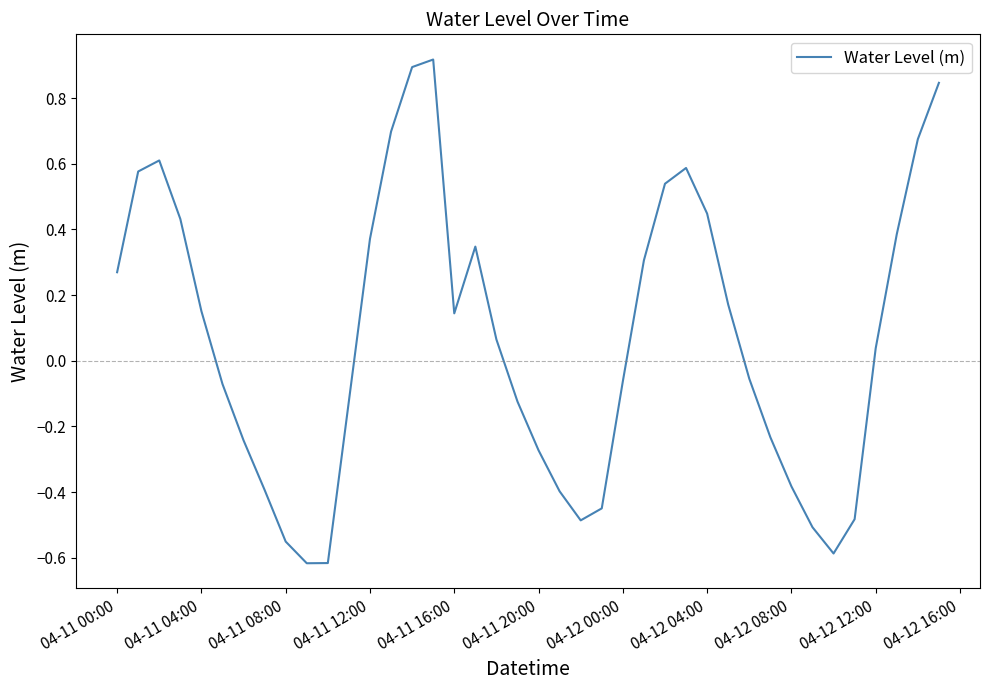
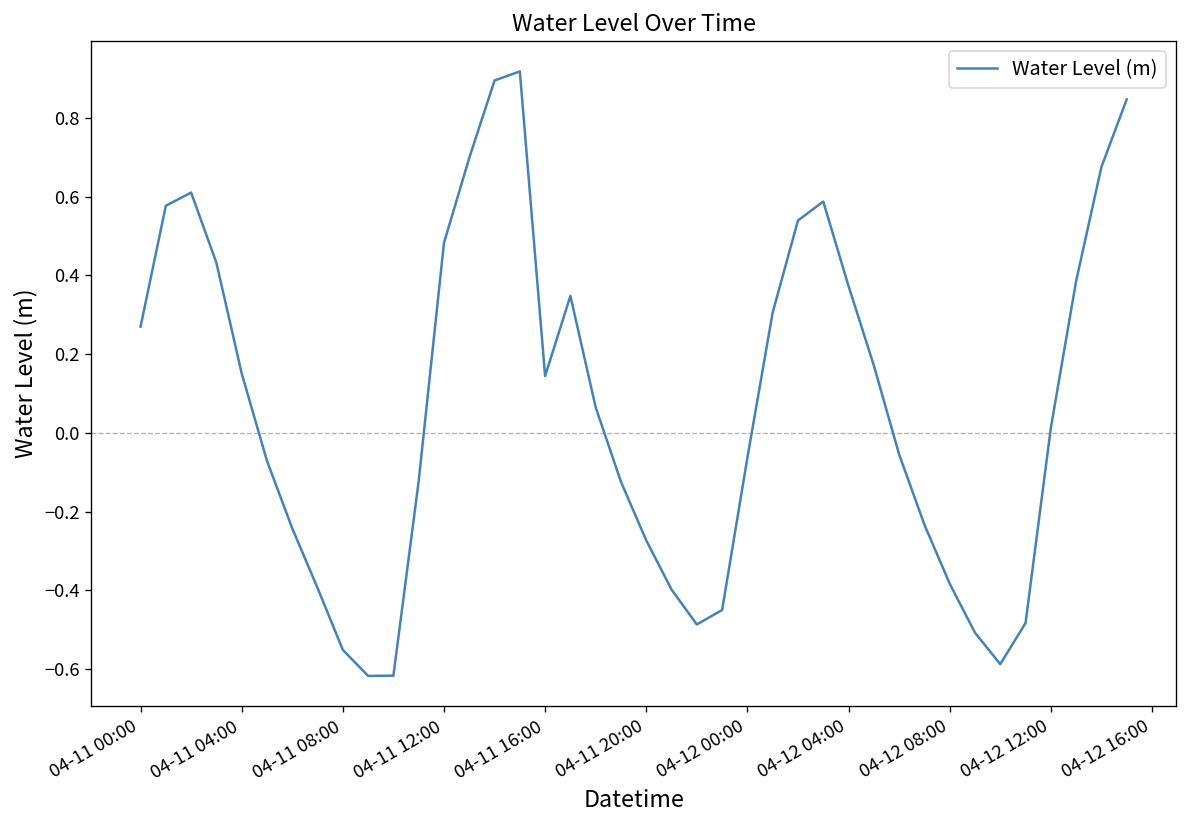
  {
    "04-11 00:00": 0.27,
    "04-11 04:00": 0.15,
    "04-11 08:00": -0.55,
-   "04-11 12:00": 0.37,
+   "04-11 12:00": 0.48,
    "04-11 16:00": 0.14,
    "04-11 20:00": -0.27,
    "04-12 00:00": -0.06,
-   "04-12 04:00": 0.45,
+   "04-12 04:00": 0.37,
    "04-12 08:00": -0.38,
-   "04-12 12:00": 0.04
+   "04-12 12:00": 0.01
  }
